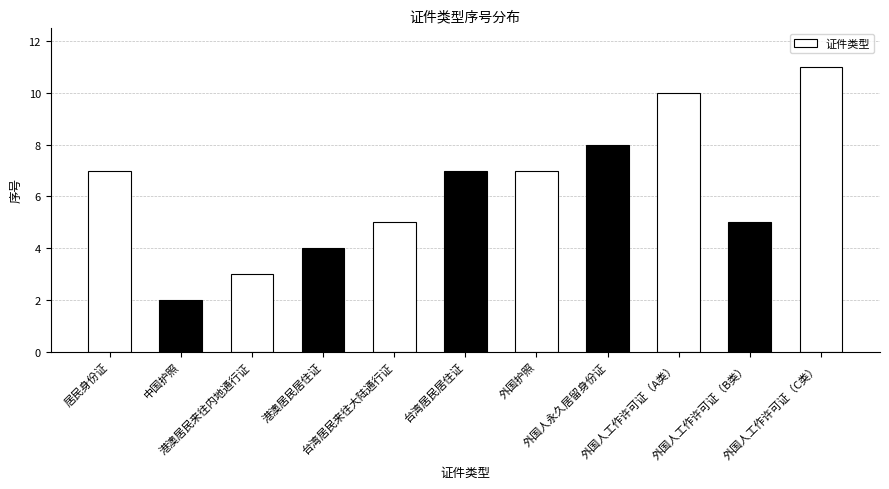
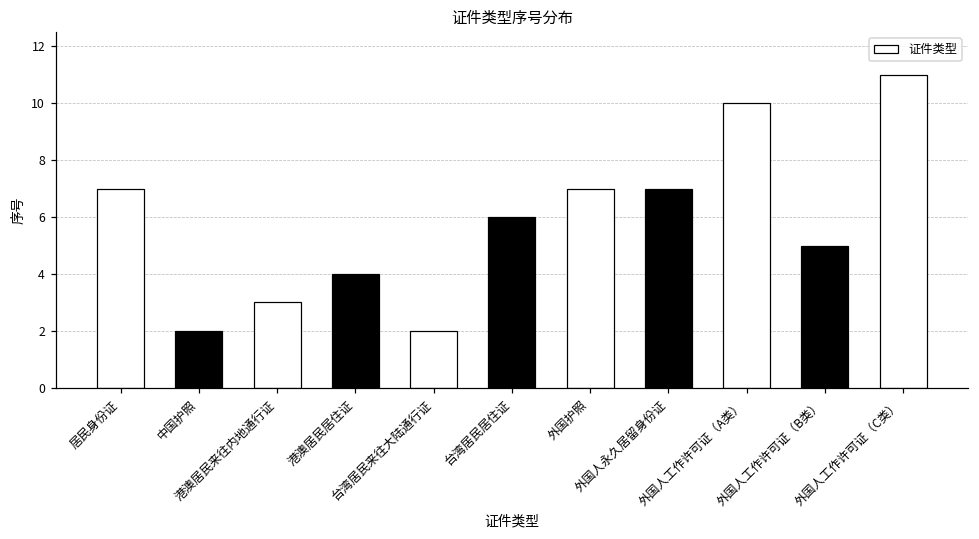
  {
    "居民身份证": 7,
    "中国护照": 2,
    "港澳居民来往内地通行证": 3,
    "港澳居民居住证": 4,
-   "台湾居民来往大陆通行证": 5,
-   "台湾居民居住证": 7,
+   "台湾居民来往大陆通行证": 2,
+   "台湾居民居住证": 6,
    "外国护照": 7,
-   "外国人永久居留身份证": 8,
+   "外国人永久居留身份证": 7,
    "外国人工作许可证（A类）": 10,
    "外国人工作许可证（B类）": 5,
    "外国人工作许可证（C类）": 11
  }
